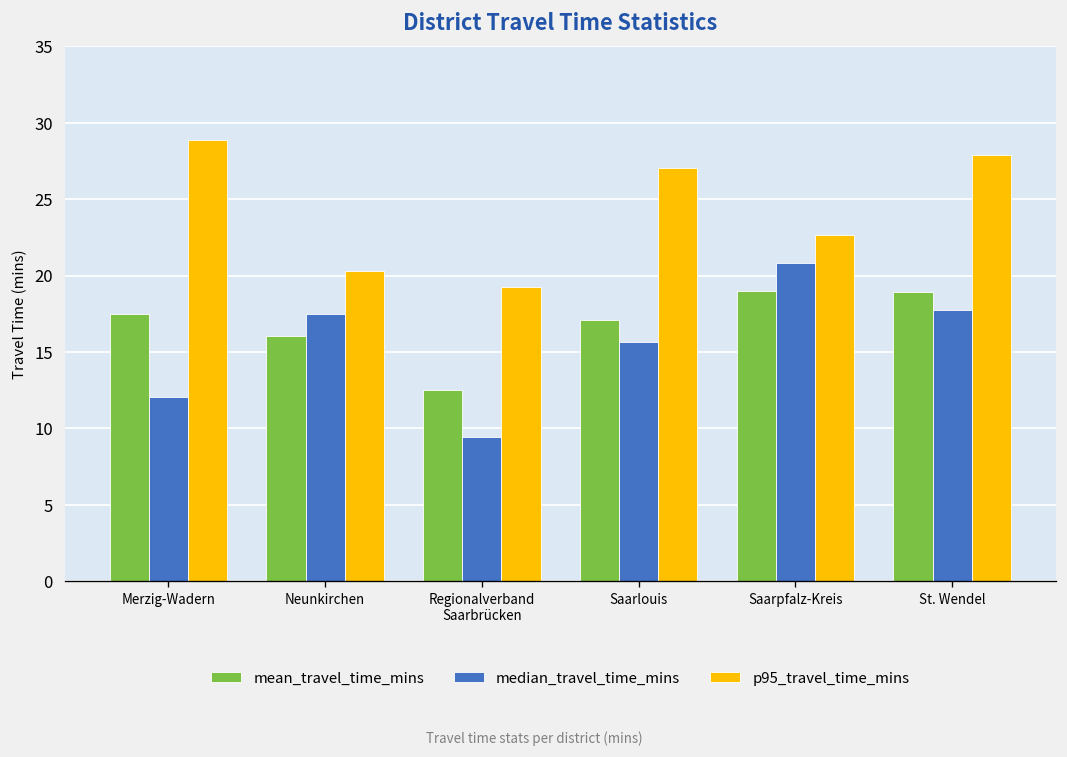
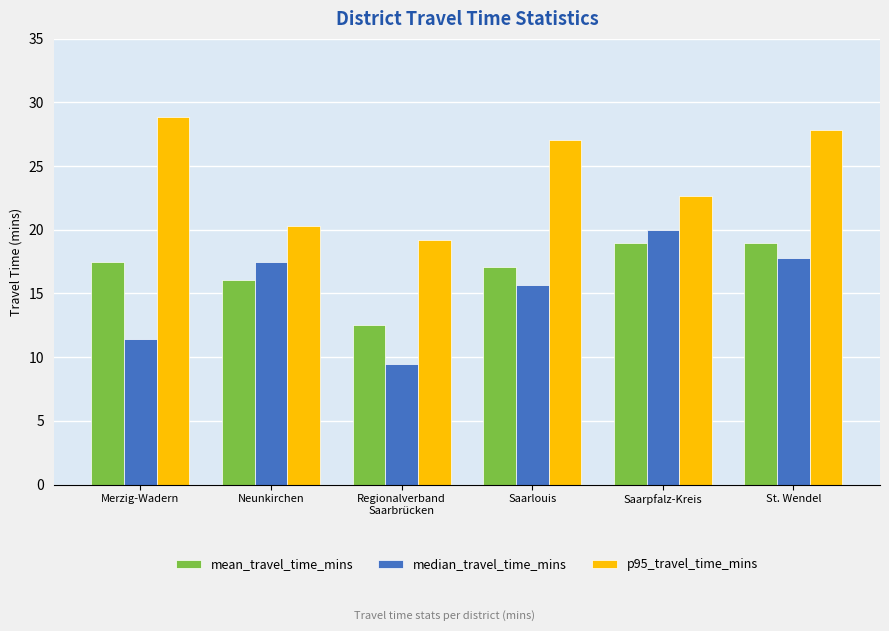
  {
    "mean_travel_time_mins": {
      "Merzig-Wadern": 17.5,
      "Neunkirchen": 16.1,
      "Regionalverband Saarbrücken": 12.5,
      "Saarlouis": 17.1,
      "Saarpfalz-Kreis": 19.0,
      "St. Wendel": 18.9
    },
    "median_travel_time_mins": {
-     "Merzig-Wadern": 12.1,
+     "Merzig-Wadern": 11.4,
      "Neunkirchen": 17.5,
      "Regionalverband Saarbrücken": 9.4,
      "Saarlouis": 15.7,
-     "Saarpfalz-Kreis": 20.8,
+     "Saarpfalz-Kreis": 20.0,
      "St. Wendel": 17.8
    },
    "p95_travel_time_mins": {
      "Merzig-Wadern": 28.9,
      "Neunkirchen": 20.3,
      "Regionalverband Saarbrücken": 19.2,
      "Saarlouis": 27.0,
      "Saarpfalz-Kreis": 22.7,
      "St. Wendel": 27.9
    }
  }
